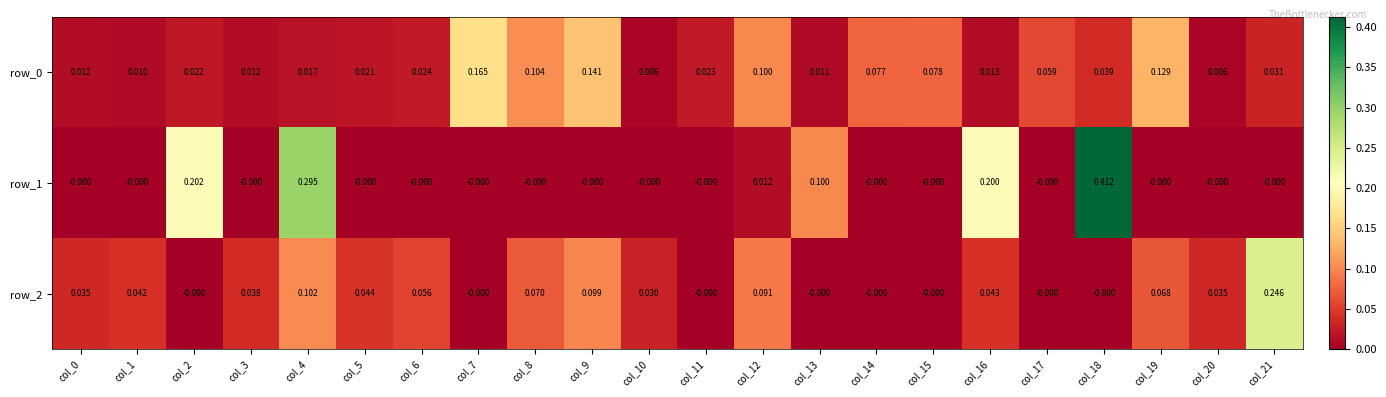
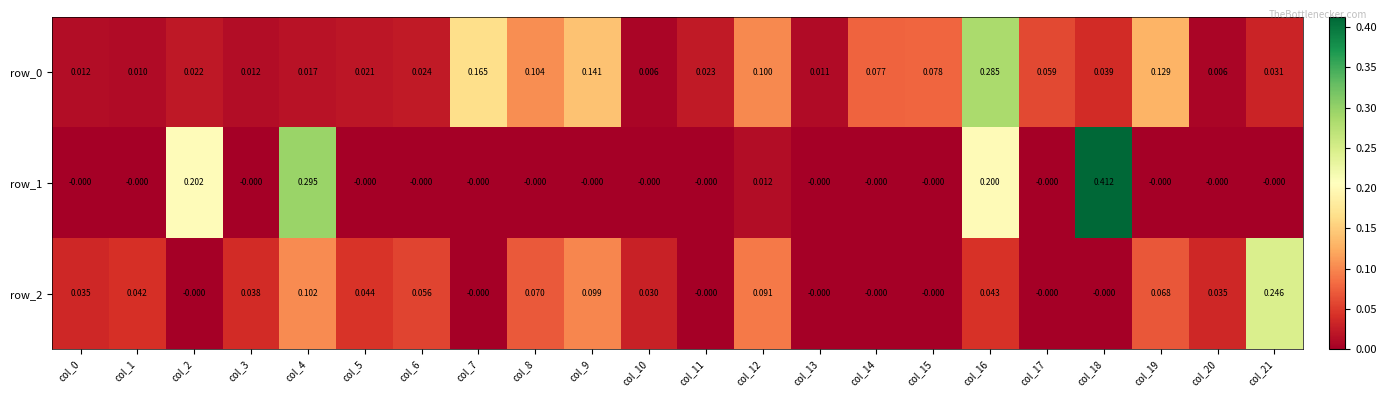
  {
    "row_0": {
      "col_0": 0.012,
      "col_1": 0.010,
      "col_2": 0.022,
      "col_3": 0.012,
      "col_4": 0.017,
      "col_5": 0.021,
      "col_6": 0.024,
      "col_7": 0.165,
      "col_8": 0.104,
      "col_9": 0.141,
      "col_10": 0.006,
      "col_11": 0.023,
      "col_12": 0.100,
      "col_13": 0.011,
      "col_14": 0.077,
      "col_15": 0.078,
-     "col_16": 0.013,
+     "col_16": 0.285,
      "col_17": 0.059,
      "col_18": 0.039,
      "col_19": 0.129,
      "col_20": 0.006,
      "col_21": 0.031
    },
    "row_1": {
      "col_0": -0.000,
      "col_1": -0.000,
      "col_2": 0.202,
      "col_3": -0.000,
      "col_4": 0.295,
      "col_5": -0.000,
      "col_6": -0.000,
      "col_7": -0.000,
      "col_8": -0.000,
      "col_9": -0.000,
      "col_10": -0.000,
      "col_11": -0.000,
      "col_12": 0.012,
-     "col_13": 0.100,
+     "col_13": -0.000,
      "col_14": -0.000,
      "col_15": -0.000,
      "col_16": 0.200,
      "col_17": -0.000,
      "col_18": 0.412,
      "col_19": -0.000,
      "col_20": -0.000,
      "col_21": -0.000
    },
    "row_2": {
      "col_0": 0.035,
      "col_1": 0.042,
      "col_2": -0.000,
      "col_3": 0.038,
      "col_4": 0.102,
      "col_5": 0.044,
      "col_6": 0.056,
      "col_7": -0.000,
      "col_8": 0.070,
      "col_9": 0.099,
      "col_10": 0.030,
      "col_11": -0.000,
      "col_12": 0.091,
      "col_13": -0.000,
      "col_14": -0.000,
      "col_15": -0.000,
      "col_16": 0.043,
      "col_17": -0.000,
      "col_18": -0.000,
      "col_19": 0.068,
      "col_20": 0.035,
      "col_21": 0.246
    }
  }
